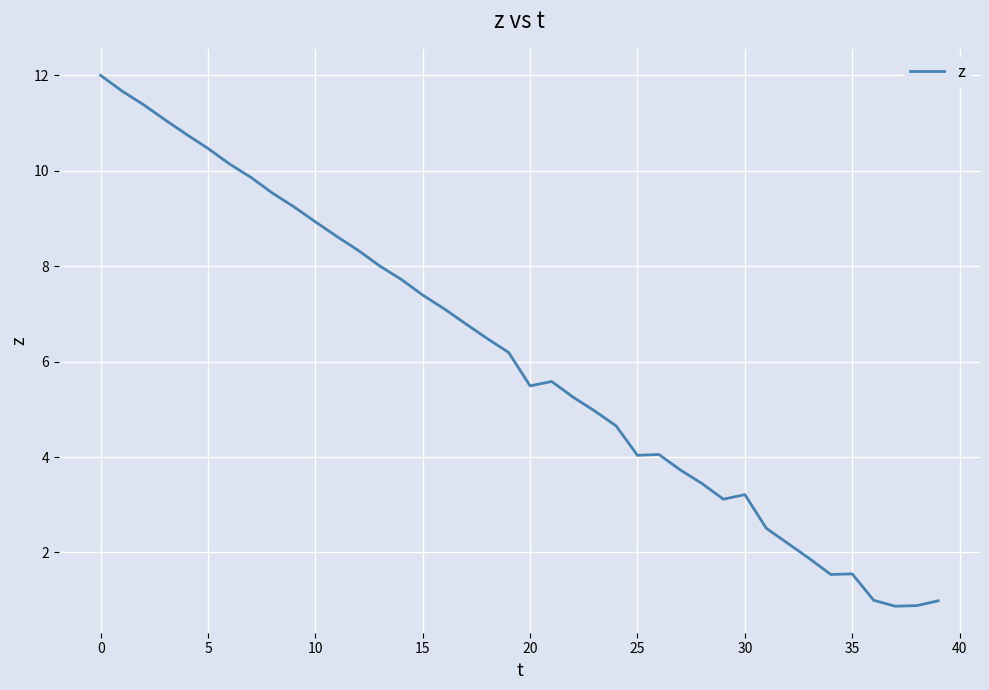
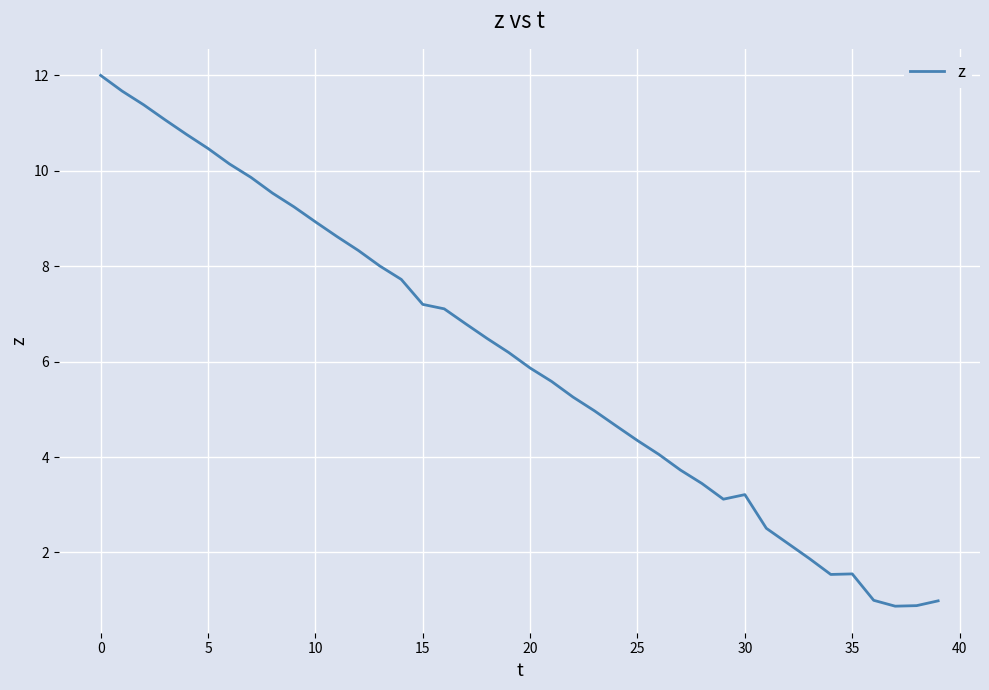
  {
    "0": 12.0,
    "5": 10.5,
    "10": 8.9,
-   "15": 7.4,
-   "20": 5.5,
-   "25": 4.0,
+   "15": 7.2,
+   "20": 5.9,
+   "25": 4.3,
    "30": 3.2,
    "35": 1.6
  }
